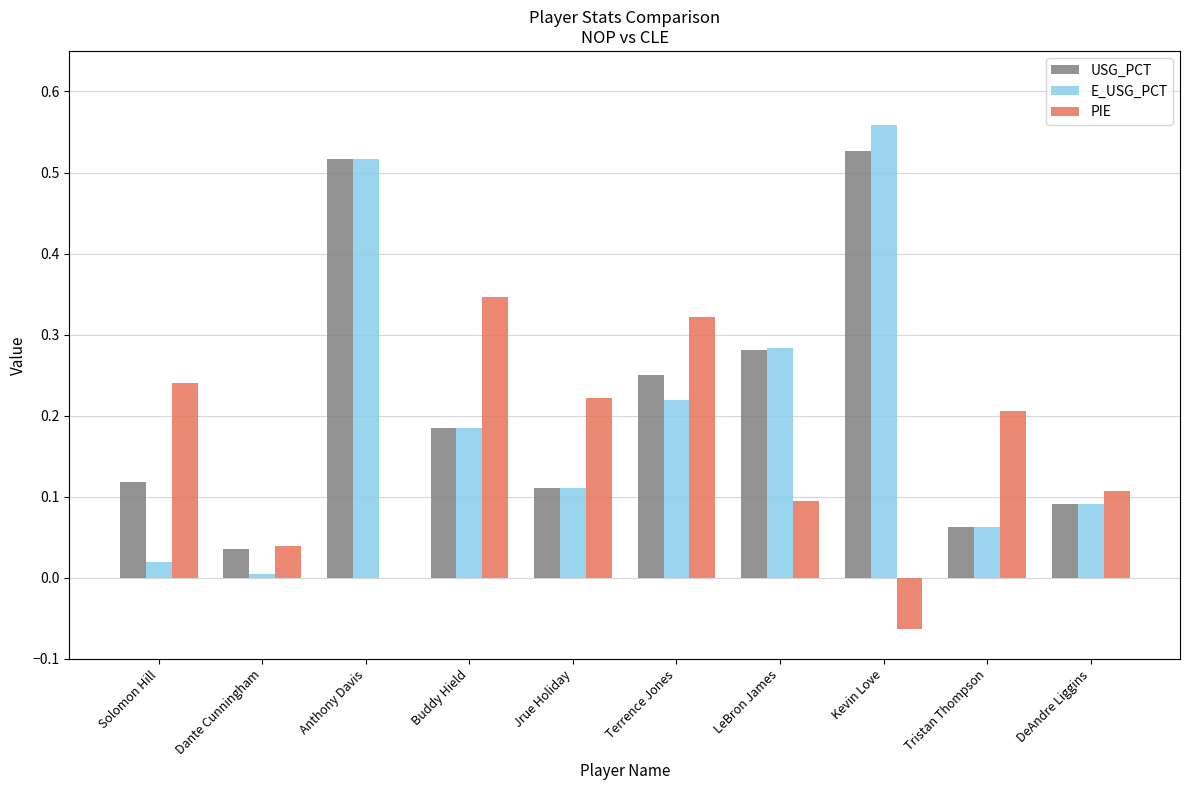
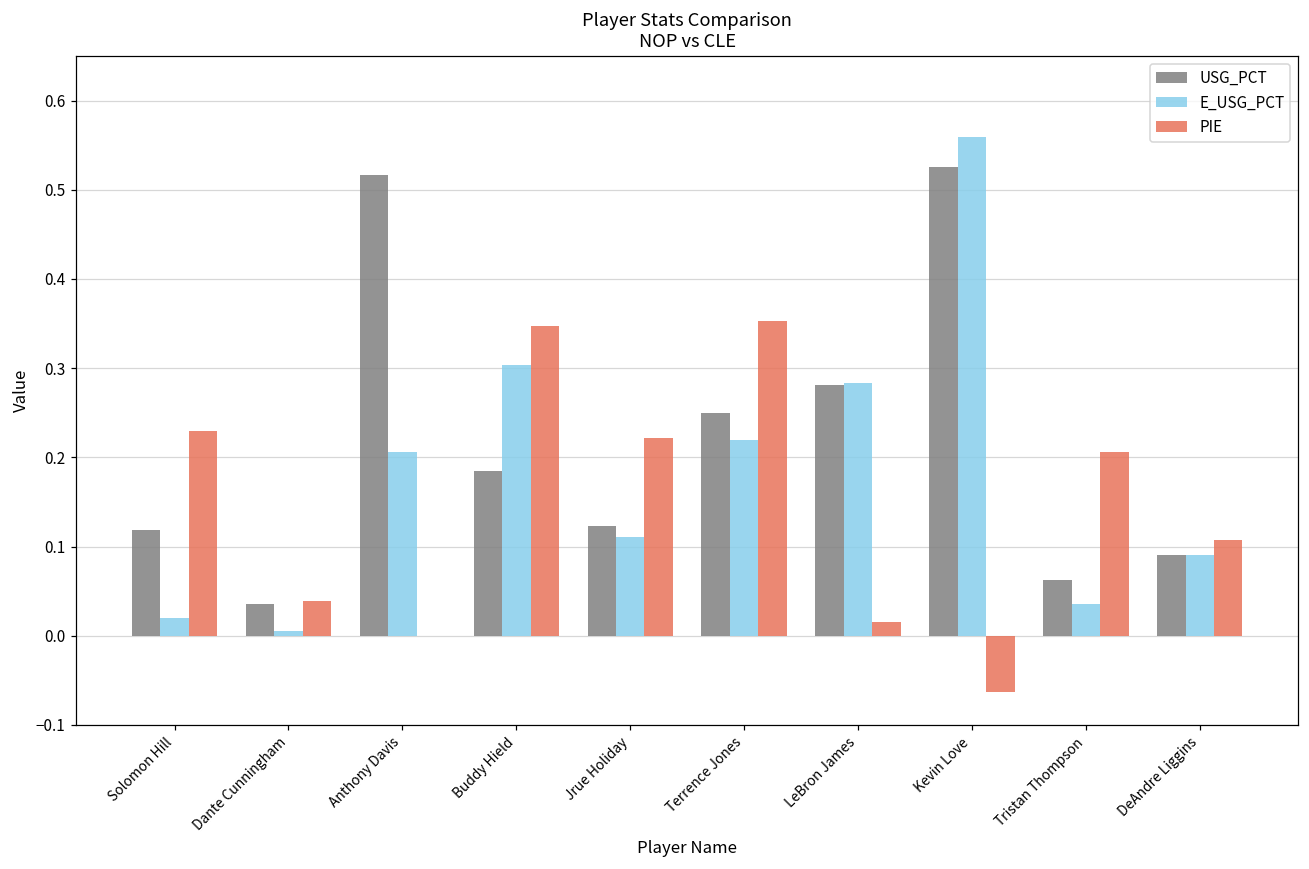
  {
    "USG_PCT": {
      "Solomon Hill": 0.12,
      "Dante Cunningham": 0.04,
      "Anthony Davis": 0.52,
      "Buddy Hield": 0.19,
-     "Jrue Holiday": 0.11,
+     "Jrue Holiday": 0.12,
      "Terrence Jones": 0.25,
      "LeBron James": 0.28,
      "Kevin Love": 0.53,
      "Tristan Thompson": 0.06,
      "DeAndre Liggins": 0.09
    },
    "E_USG_PCT": {
      "Solomon Hill": 0.02,
      "Dante Cunningham": 0.01,
-     "Anthony Davis": 0.52,
-     "Buddy Hield": 0.19,
+     "Anthony Davis": 0.21,
+     "Buddy Hield": 0.30,
      "Jrue Holiday": 0.11,
      "Terrence Jones": 0.22,
      "LeBron James": 0.28,
      "Kevin Love": 0.56,
-     "Tristan Thompson": 0.06,
+     "Tristan Thompson": 0.04,
      "DeAndre Liggins": 0.09
    },
    "PIE": {
-     "Solomon Hill": 0.24,
+     "Solomon Hill": 0.23,
      "Dante Cunningham": 0.04,
      "Anthony Davis": 0.00,
      "Buddy Hield": 0.35,
      "Jrue Holiday": 0.22,
-     "Terrence Jones": 0.32,
-     "LeBron James": 0.10,
+     "Terrence Jones": 0.35,
+     "LeBron James": 0.02,
      "Kevin Love": -0.06,
      "Tristan Thompson": 0.21,
      "DeAndre Liggins": 0.11
    }
  }
